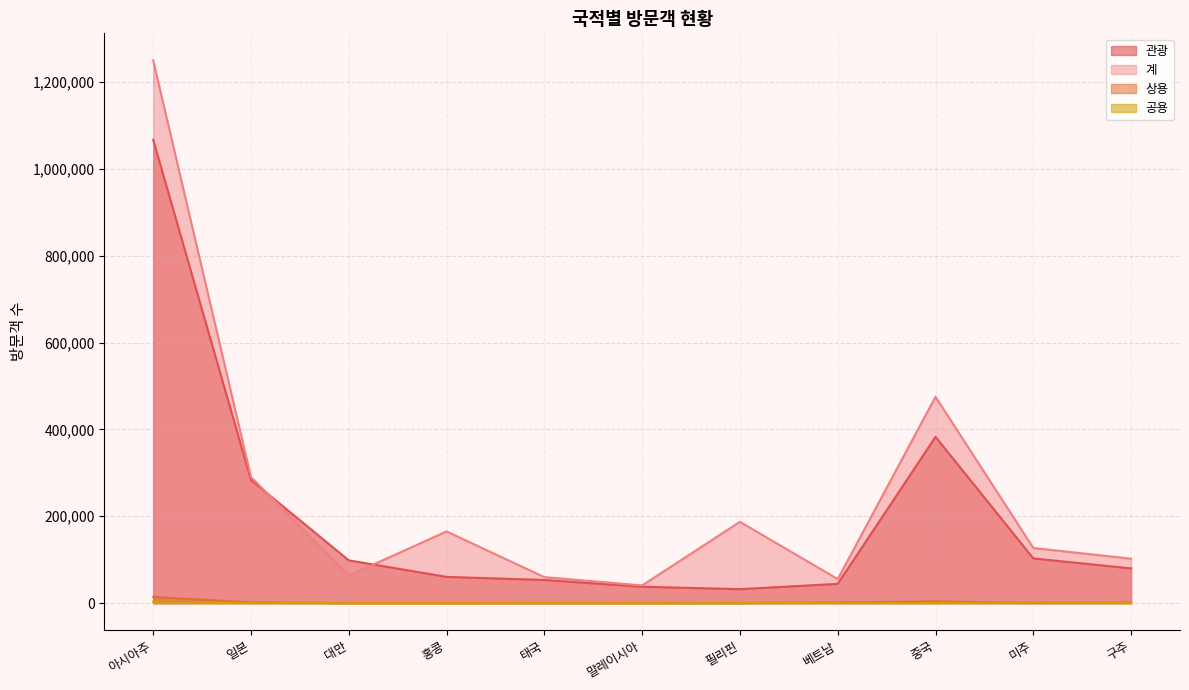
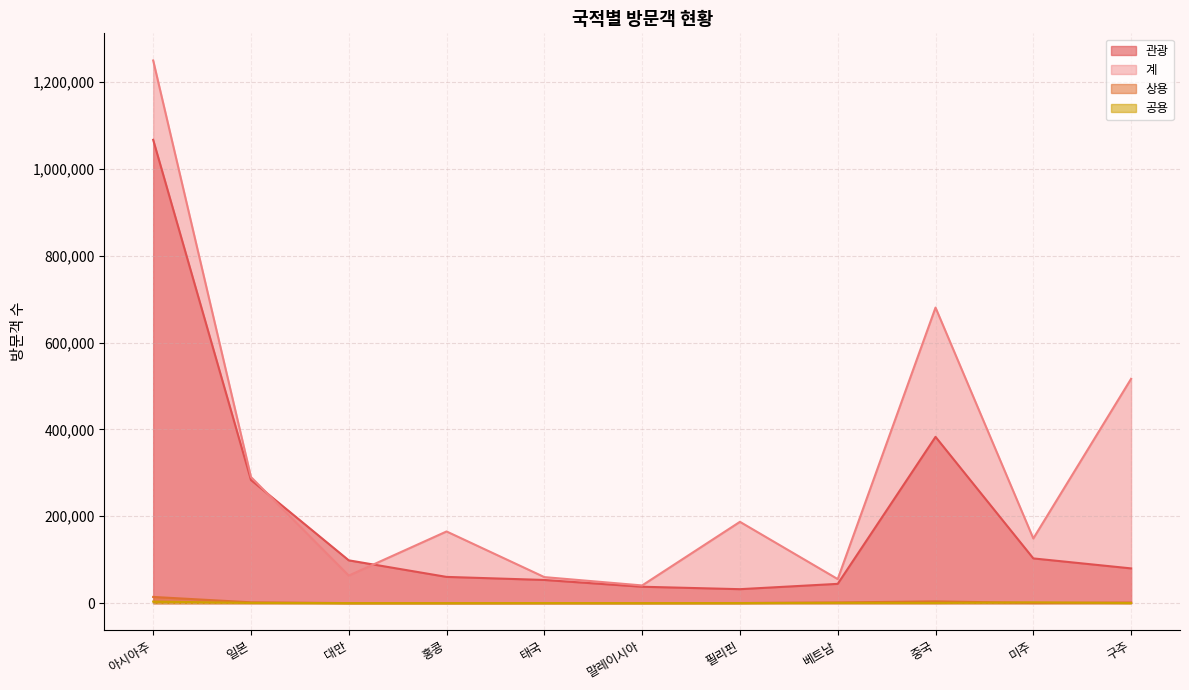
  {
    "계": {
      "아시아주": "1,250,000",
      "일본": "290,000",
      "대만": "60,000",
      "홍콩": "170,000",
      "태국": "60,000",
      "필리핀": "190,000",
      "베트남": "60,000",
-     "중국": "480,000",
-     "미주": "130,000",
-     "구주": "100,000"
+     "중국": "680,000",
+     "미주": "150,000",
+     "구주": "520,000"
    }
  }
